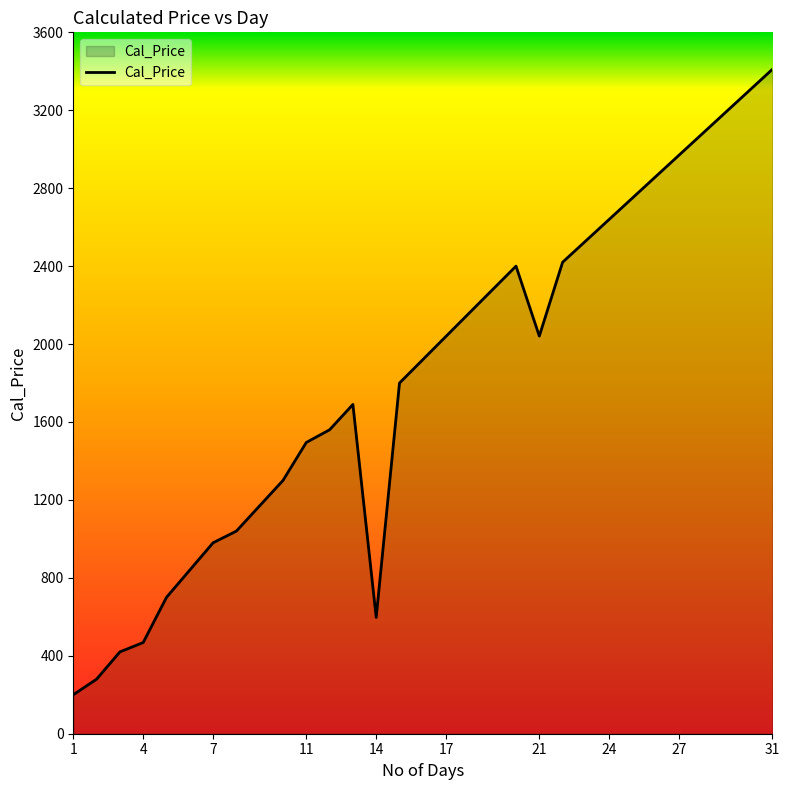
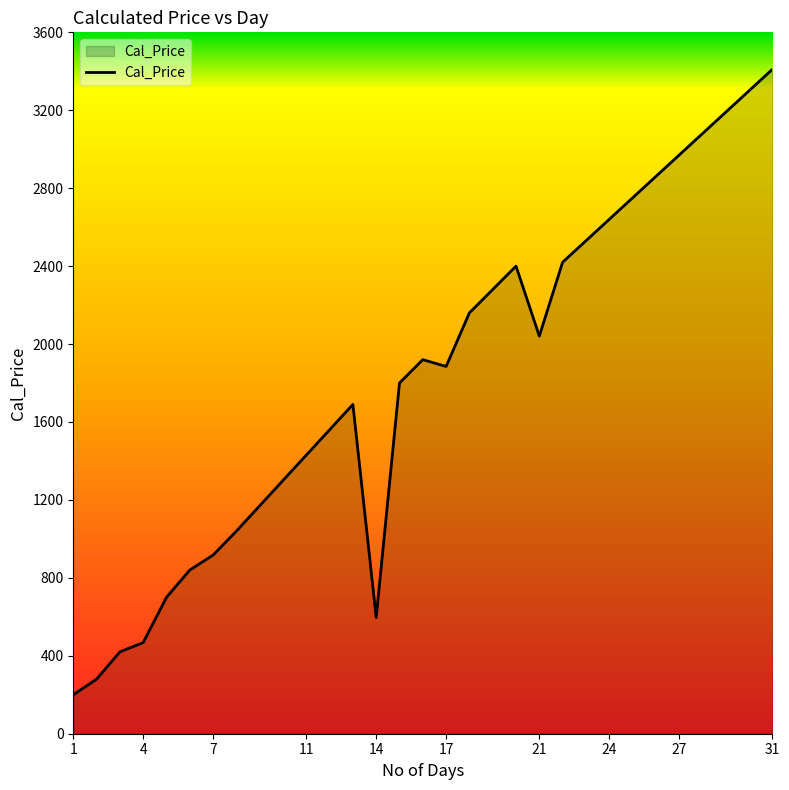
  {
    "1": 200,
    "4": 470,
-   "7": 980,
-   "11": 1500,
+   "7": 920,
+   "11": 1430,
    "14": 600,
-   "17": 2040,
+   "17": 1890,
    "21": 2040,
    "24": 2640,
    "27": 2970,
    "31": 3410
  }
